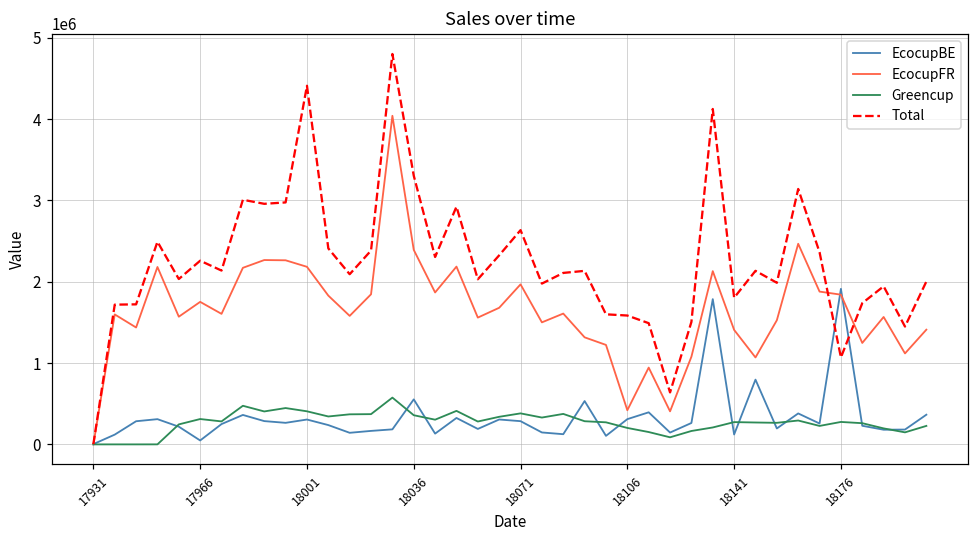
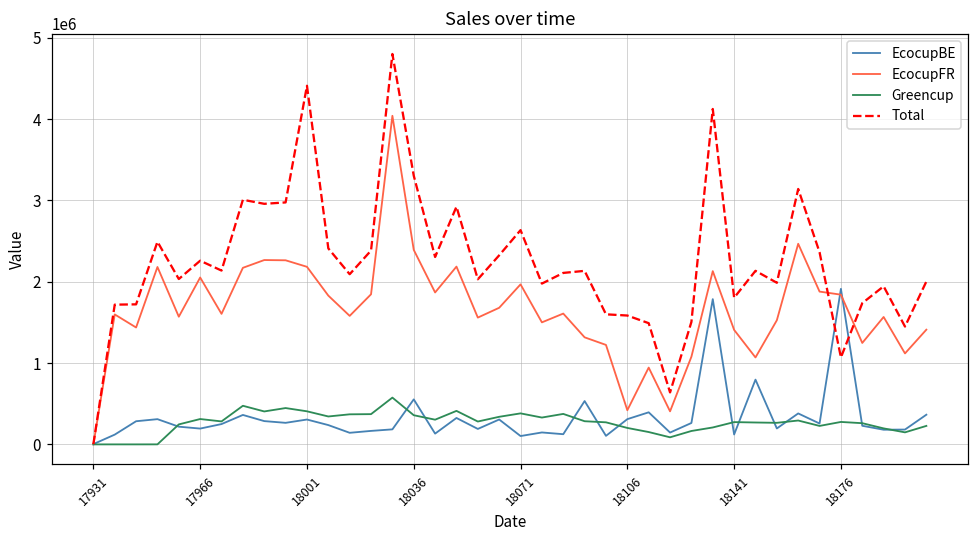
  {
    "EcocupBE": {
-     "17966": 0,
+     "17966": 200000,
      "18001": 300000,
      "18036": 600000,
-     "18071": 300000,
+     "18071": 100000,
      "18106": 300000,
      "18141": 100000,
      "18176": 1900000
    },
    "EcocupFR": {
-     "17966": 1800000,
+     "17966": 2100000,
      "18001": 2200000,
      "18036": 2400000,
      "18071": 2000000,
      "18106": 400000,
      "18141": 1400000,
      "18176": 1800000
    },
    "Greencup": {
      "17966": 300000,
      "18001": 400000,
      "18036": 400000,
      "18071": 400000,
      "18106": 200000,
      "18141": 300000,
      "18176": 300000
    },
    "Total": {
      "17966": 2300000,
      "18001": 4400000,
      "18036": 3300000,
      "18071": 2600000,
      "18106": 1600000,
      "18141": 1800000,
      "18176": 1100000
    }
  }
